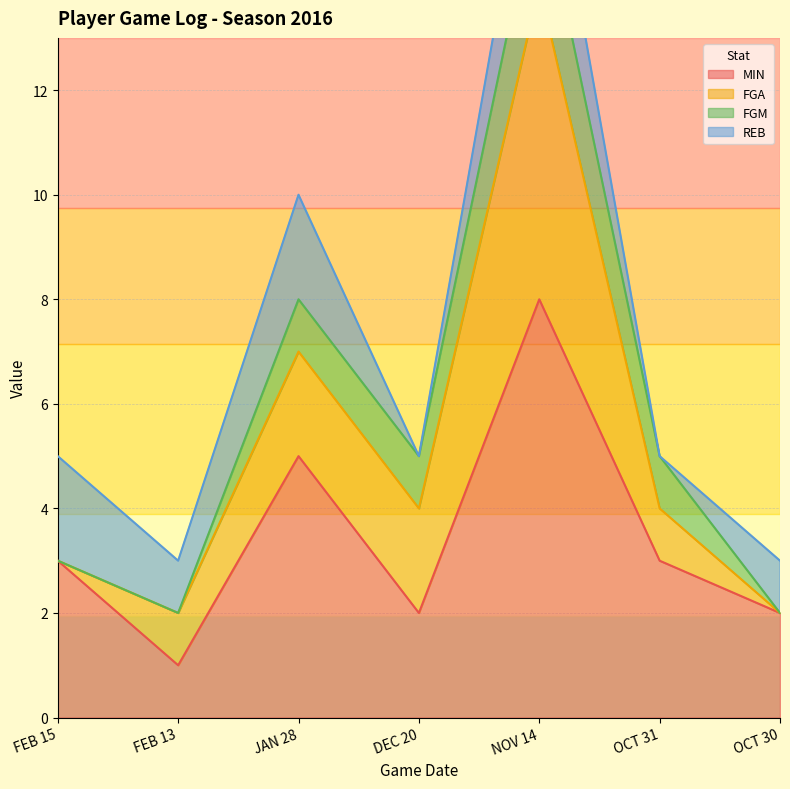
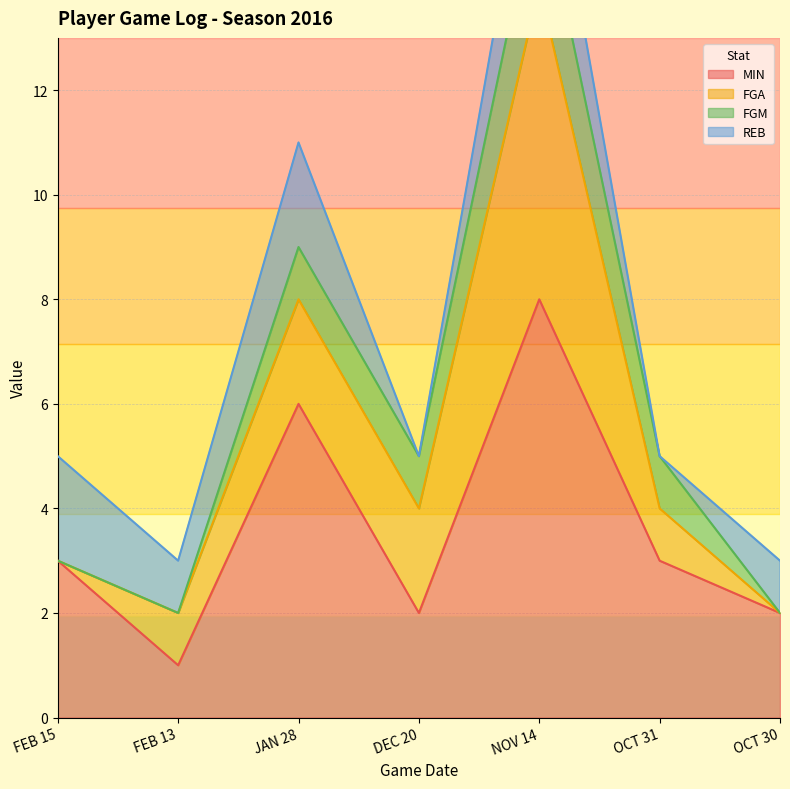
  {
    "MIN": {
      "FEB 13": 1,
-     "JAN 28": 5,
+     "JAN 28": 6,
      "DEC 20": 2,
      "NOV 14": 8,
      "OCT 31": 3
    },
    "FGA": {
      "JAN 28": 2,
      "DEC 20": 2,
      "OCT 31": 1
    },
    "FGM": {
      "JAN 28": 1
    },
    "REB": {
      "FEB 15": 2,
      "FEB 13": 1,
      "JAN 28": 2,
      "OCT 30": 1
    }
  }
